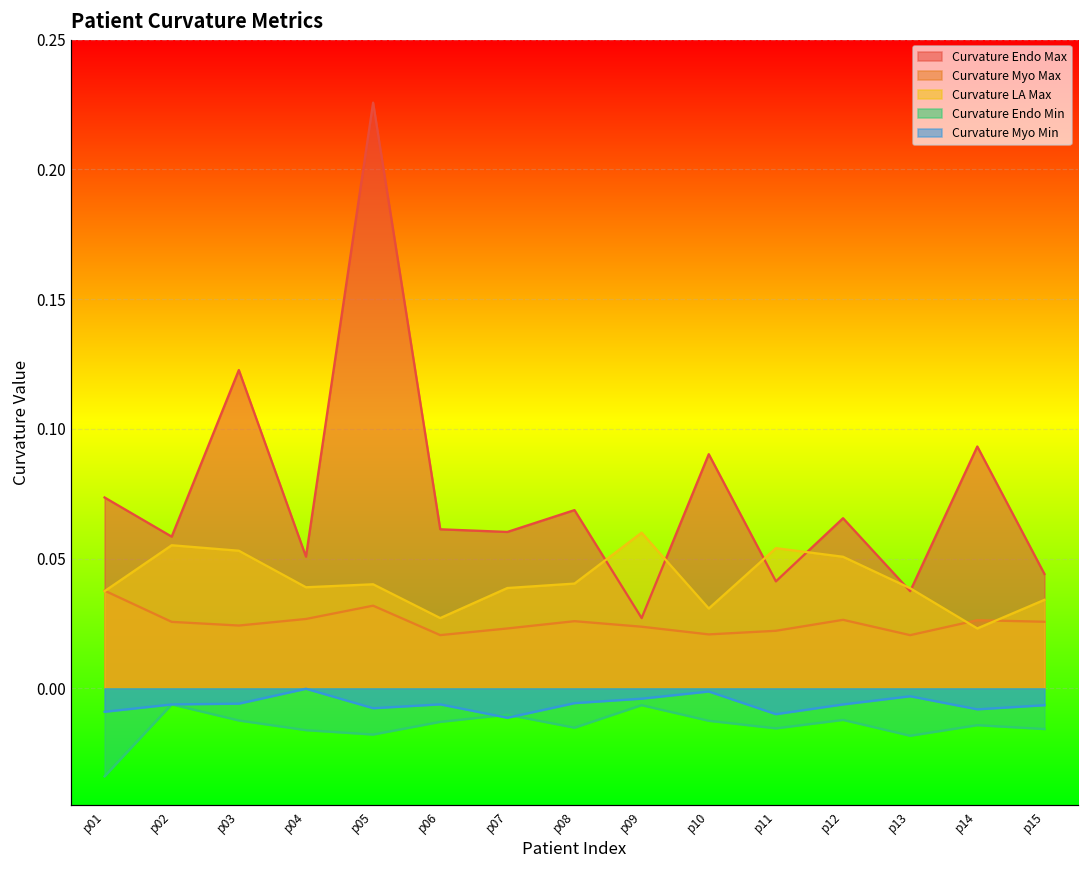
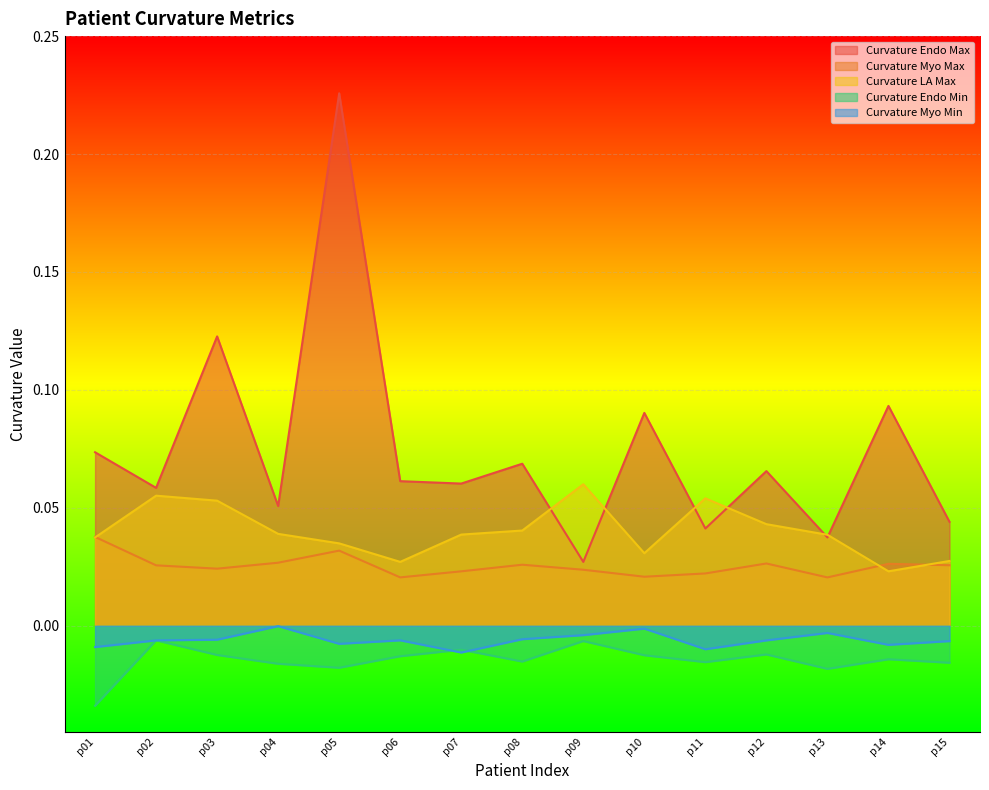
  {
    "Curvature LA Max": {
      "p02": 0.055,
      "p03": 0.053,
      "p04": 0.039,
-     "p05": 0.040,
+     "p05": 0.035,
      "p06": 0.027,
      "p07": 0.039,
      "p08": 0.040,
      "p09": 0.060,
      "p10": 0.031,
      "p11": 0.054,
-     "p12": 0.051,
+     "p12": 0.043,
      "p13": 0.039,
      "p14": 0.023,
-     "p15": 0.034
+     "p15": 0.027
    }
  }
